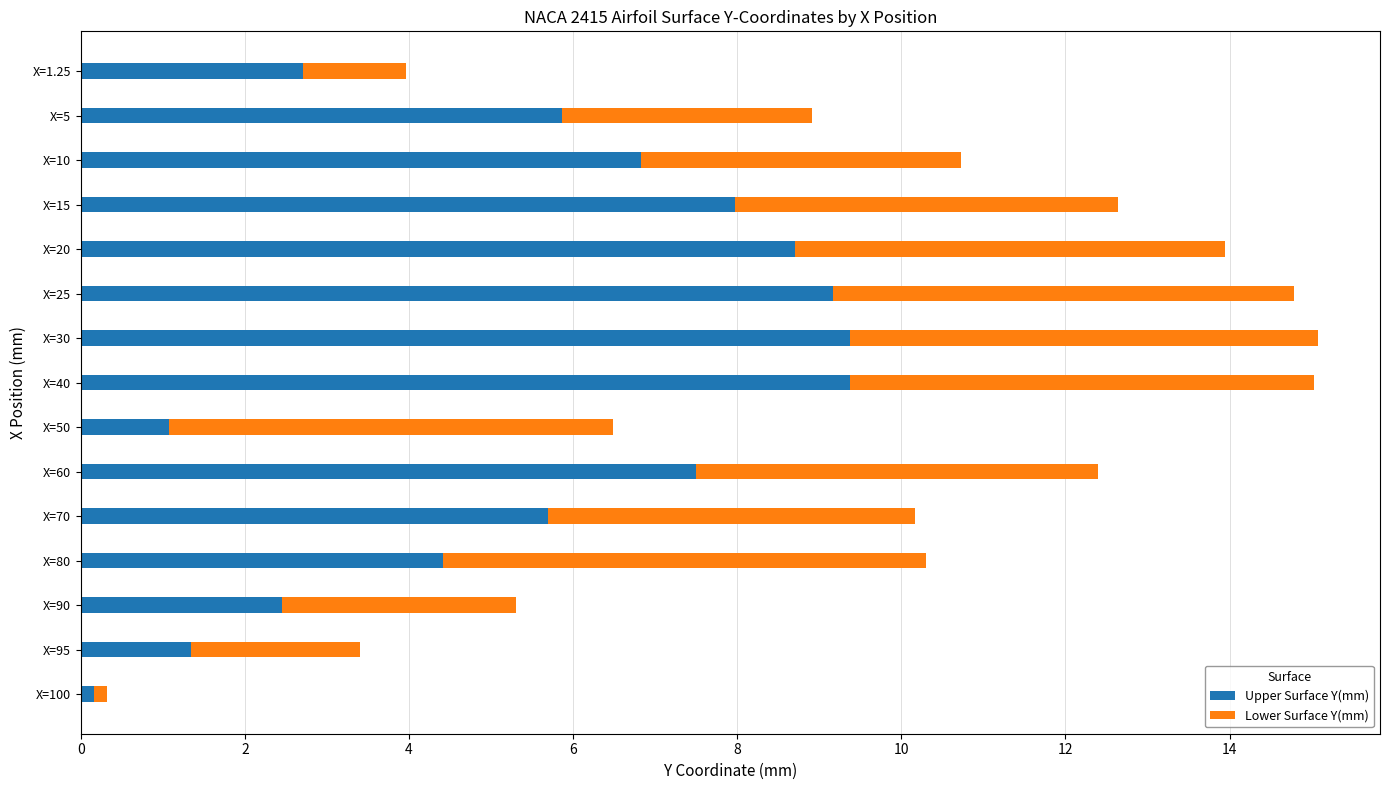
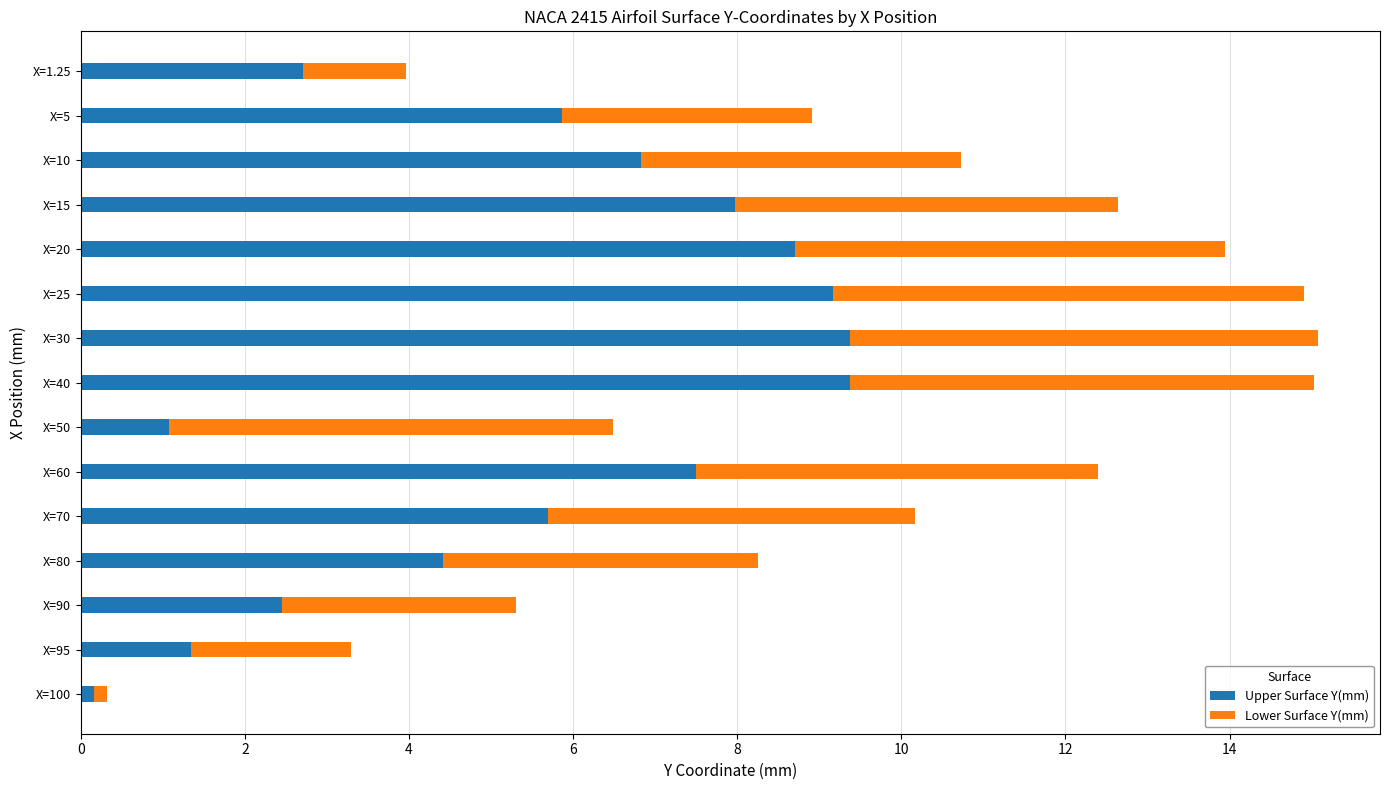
  {
    "Upper Surface Y(mm)": {
      "X=1.25": 2.7,
      "X=5": 5.9,
      "X=10": 6.8,
      "X=15": 8.0,
      "X=20": 8.7,
      "X=25": 9.2,
      "X=30": 9.4,
      "X=40": 9.4,
      "X=50": 1.1,
      "X=60": 7.5,
      "X=70": 5.7,
      "X=80": 4.4,
      "X=90": 2.5,
      "X=95": 1.3,
      "X=100": 0.2
    },
    "Lower Surface Y(mm)": {
      "X=1.25": 1.3,
      "X=5": 3.1,
      "X=10": 3.9,
      "X=15": 4.7,
      "X=20": 5.3,
-     "X=25": 5.6,
+     "X=25": 5.7,
      "X=30": 5.7,
      "X=40": 5.7,
      "X=50": 5.4,
      "X=60": 4.9,
      "X=70": 4.5,
-     "X=80": 5.9,
+     "X=80": 3.8,
      "X=90": 2.9,
-     "X=95": 2.1,
+     "X=95": 2.0,
      "X=100": 0.2
    }
  }
